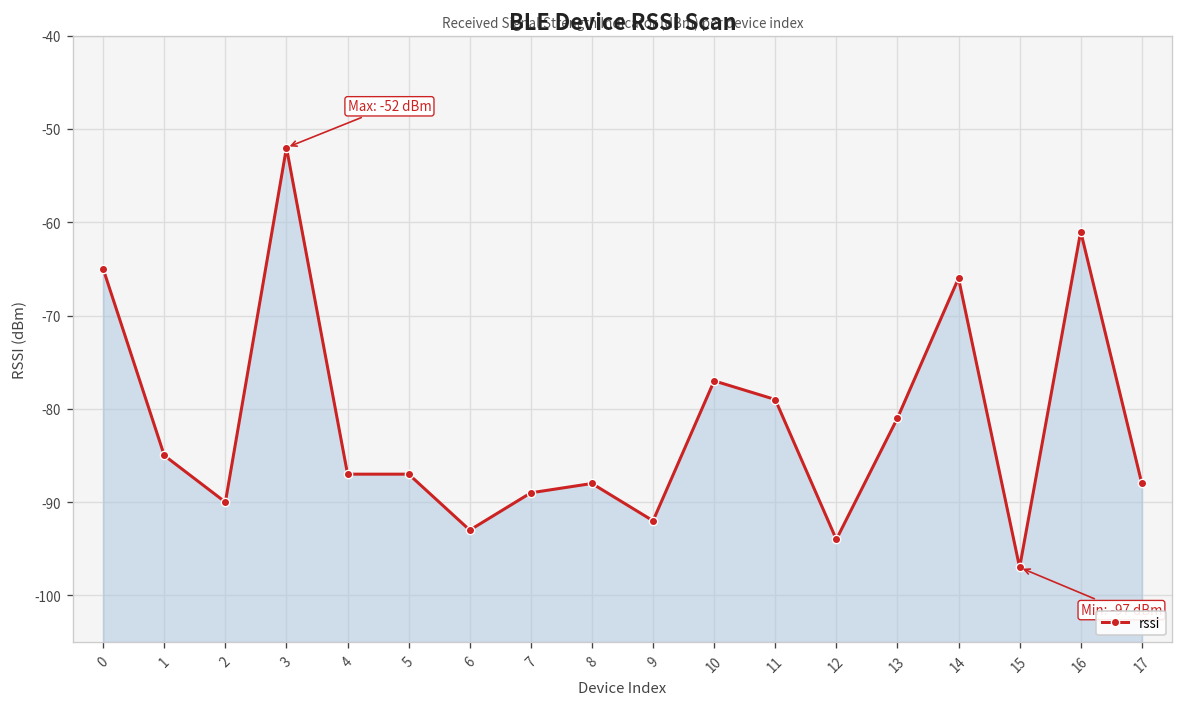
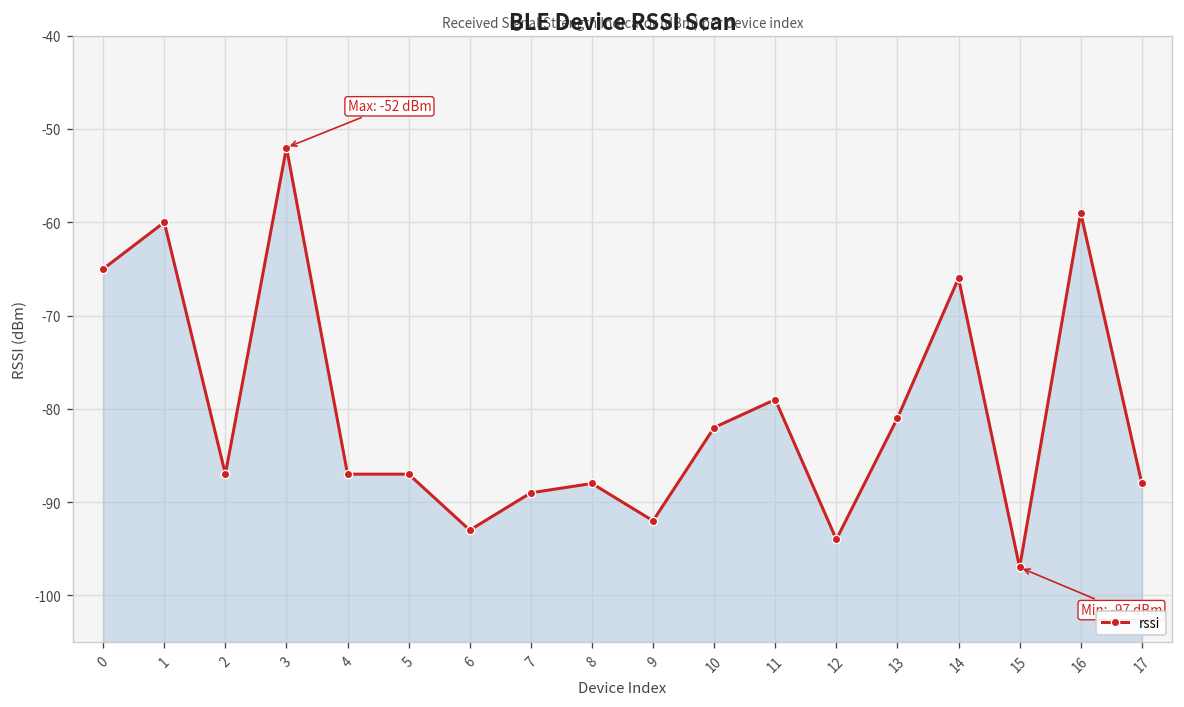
  {
    "0": -65,
-   "1": -85,
-   "2": -90,
+   "1": -60,
+   "2": -87,
    "4": -87,
    "5": -87,
    "6": -93,
    "7": -89,
    "8": -88,
    "9": -92,
-   "10": -77,
+   "10": -82,
    "11": -79,
    "12": -94,
    "13": -81,
    "14": -66,
-   "16": -61,
+   "16": -59,
    "17": -88
  }
